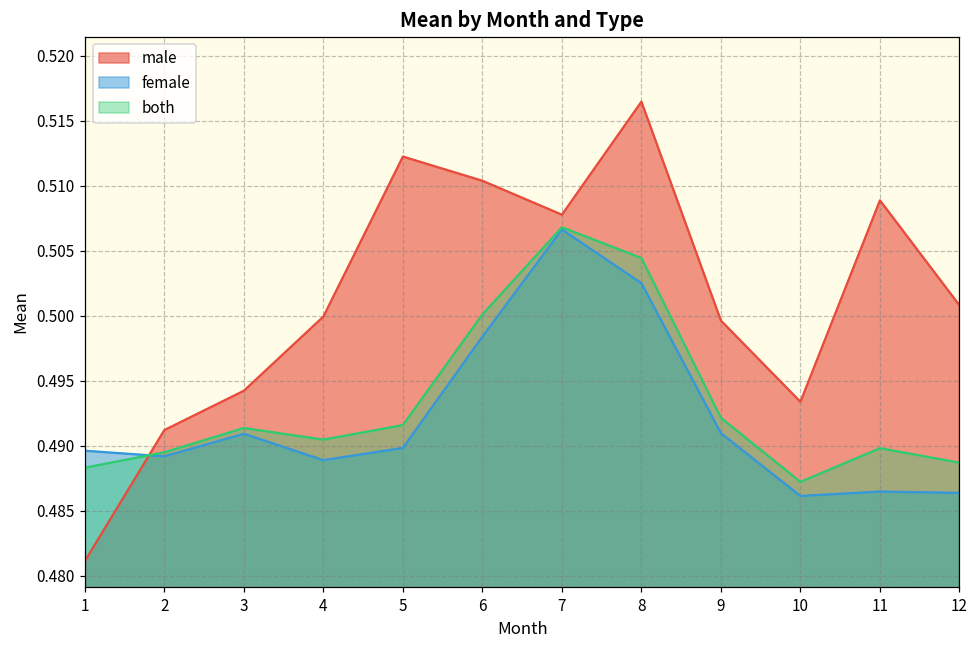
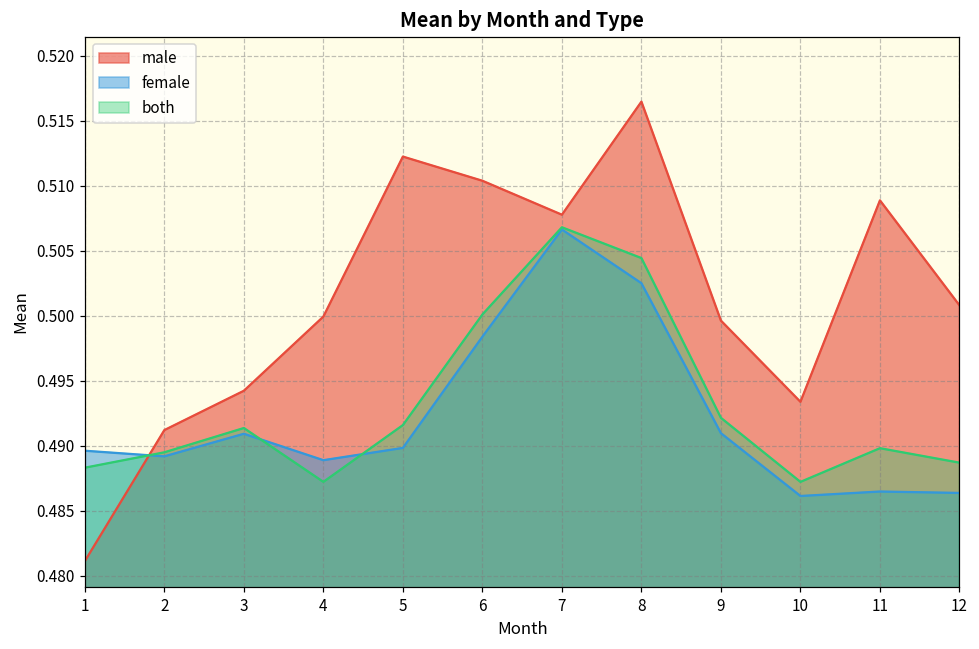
  {
    "male": {
      "1": 0.4811,
      "2": 0.4912,
      "3": 0.4942,
      "4": 0.4999,
      "5": 0.5122,
      "6": 0.5104,
      "7": 0.5078,
      "8": 0.5165,
      "9": 0.4996,
      "10": 0.4934,
      "11": 0.5089,
      "12": 0.5008
    },
    "female": {
      "1": 0.4896,
      "2": 0.4892,
      "3": 0.4909,
      "4": 0.4889,
      "5": 0.4898,
      "6": 0.4984,
      "8": 0.5025,
      "9": 0.4910,
      "10": 0.4861,
      "11": 0.4865,
      "12": 0.4864
    },
    "both": {
      "1": 0.4883,
      "2": 0.4895,
      "3": 0.4914,
-     "4": 0.4905,
+     "4": 0.4872,
      "5": 0.4916,
      "6": 0.5001,
      "8": 0.5044,
      "9": 0.4921,
      "10": 0.4872,
      "11": 0.4898,
      "12": 0.4887
    }
  }
